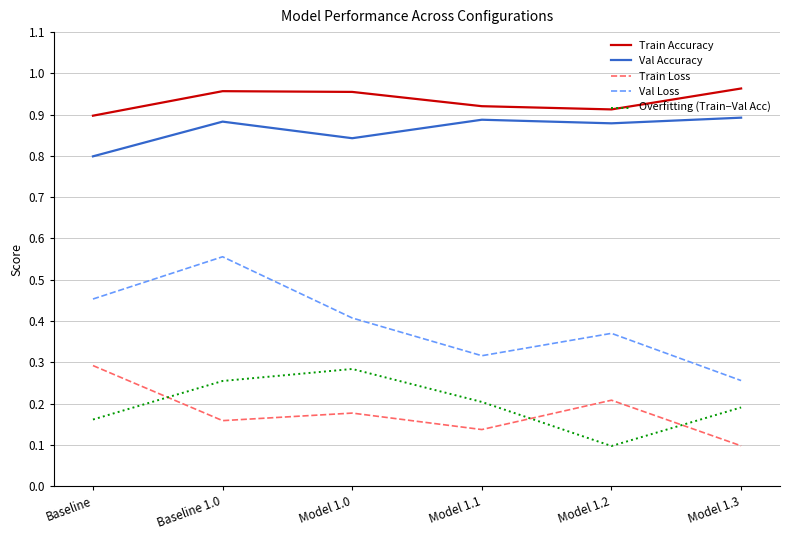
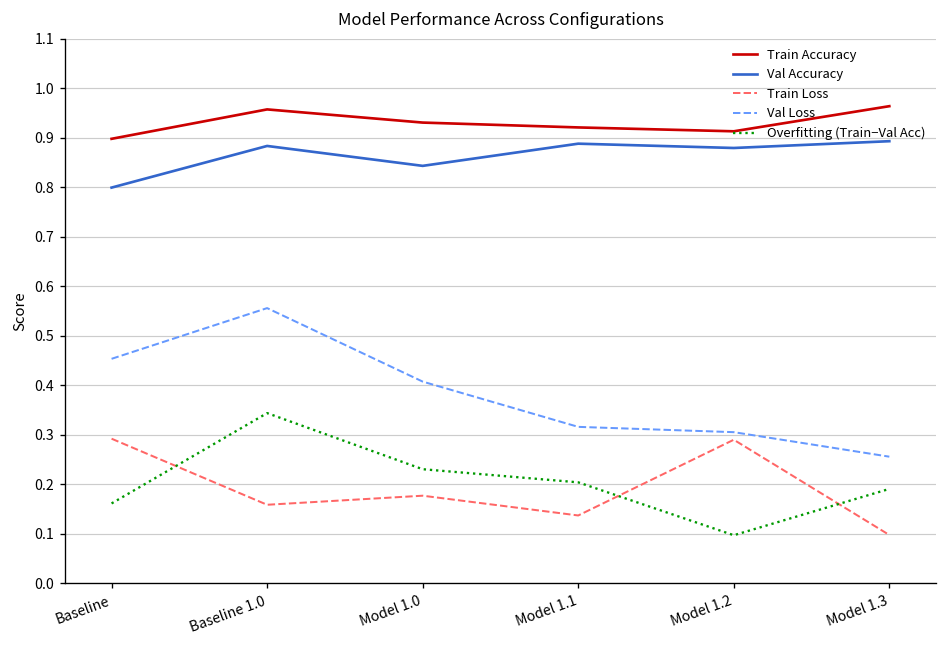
  {
    "Train Accuracy": {
      "Baseline": 0.90,
      "Baseline 1.0": 0.96,
-     "Model 1.0": 0.96,
+     "Model 1.0": 0.93,
      "Model 1.1": 0.92,
      "Model 1.2": 0.91,
      "Model 1.3": 0.96
    },
    "Val Accuracy": {
      "Baseline": 0.80,
      "Baseline 1.0": 0.88,
      "Model 1.0": 0.84,
      "Model 1.1": 0.89,
      "Model 1.2": 0.88,
      "Model 1.3": 0.89
    },
    "Train Loss": {
      "Baseline": 0.29,
      "Baseline 1.0": 0.16,
      "Model 1.0": 0.18,
      "Model 1.1": 0.14,
-     "Model 1.2": 0.21,
+     "Model 1.2": 0.29,
      "Model 1.3": 0.10
    },
    "Val Loss": {
      "Baseline": 0.45,
      "Baseline 1.0": 0.56,
      "Model 1.0": 0.41,
      "Model 1.1": 0.32,
-     "Model 1.2": 0.37,
+     "Model 1.2": 0.31,
      "Model 1.3": 0.26
    },
    "Overfitting (Train−Val Acc)": {
      "Baseline": 0.16,
-     "Baseline 1.0": 0.25,
-     "Model 1.0": 0.28,
+     "Baseline 1.0": 0.34,
+     "Model 1.0": 0.23,
      "Model 1.1": 0.20,
      "Model 1.2": 0.10,
      "Model 1.3": 0.19
    }
  }
